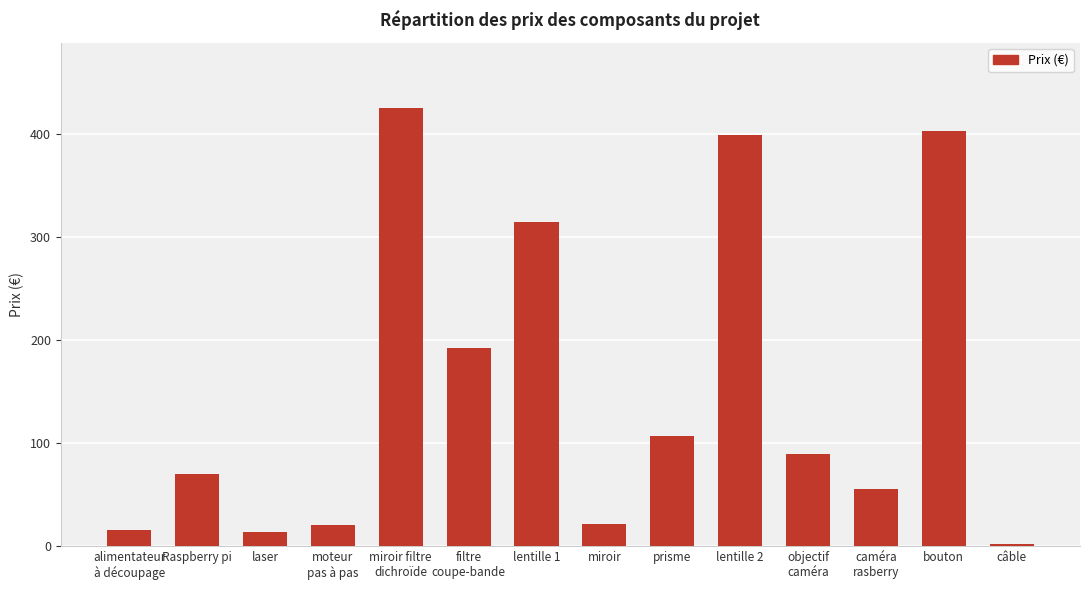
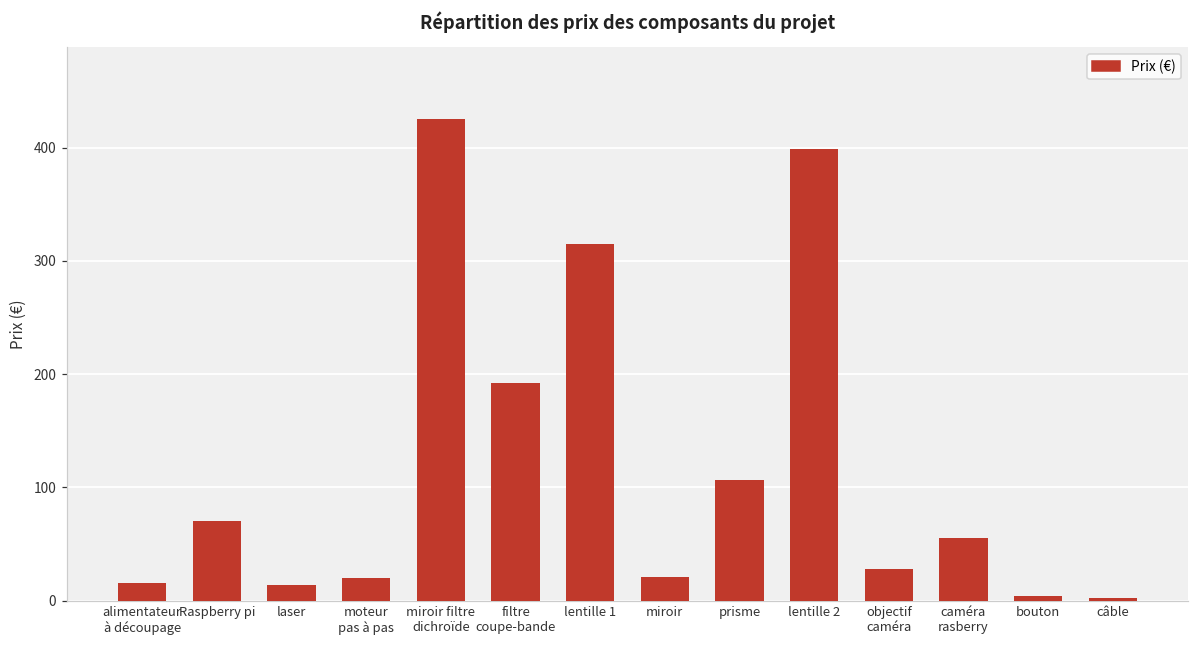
  {
    "alimentateur à découpage": 15,
    "Raspberry pi": 70,
    "laser": 14,
    "moteur pas à pas": 20,
    "miroir filtre dichroïde": 425,
    "filtre coupe-bande": 192,
    "lentille 1": 315,
    "miroir": 21,
    "prisme": 107,
    "lentille 2": 399,
-   "objectif caméra": 90,
+   "objectif caméra": 28,
    "caméra rasberry": 55,
-   "bouton": 403
+   "bouton": 4
  }
